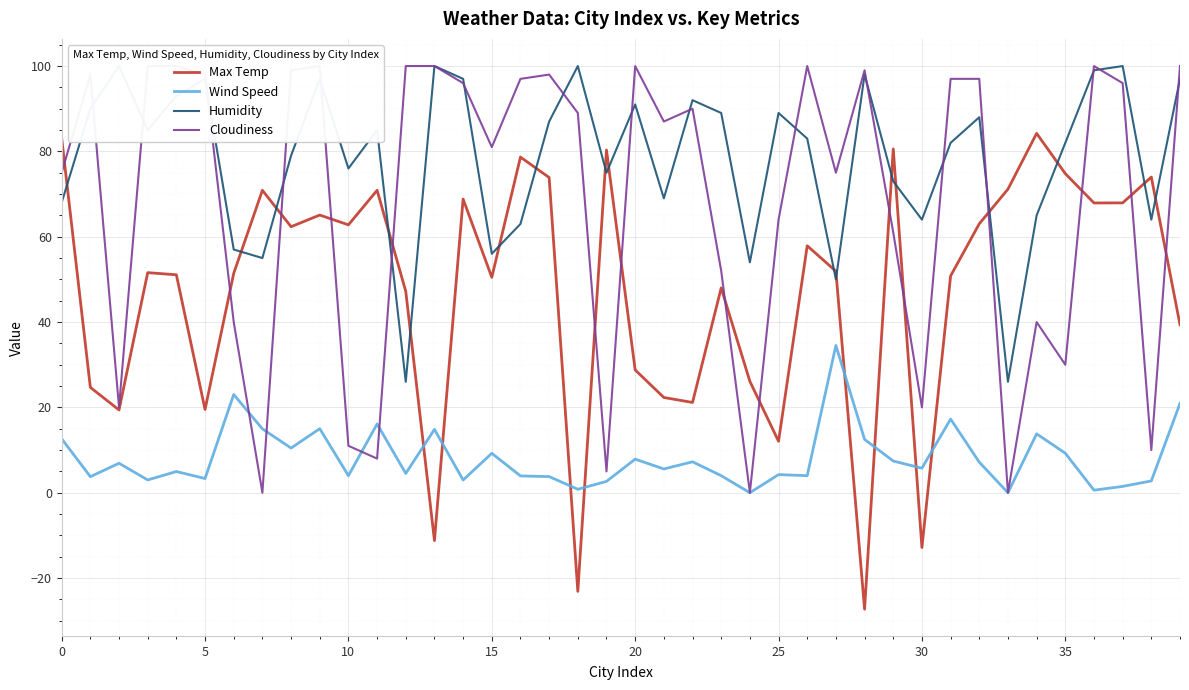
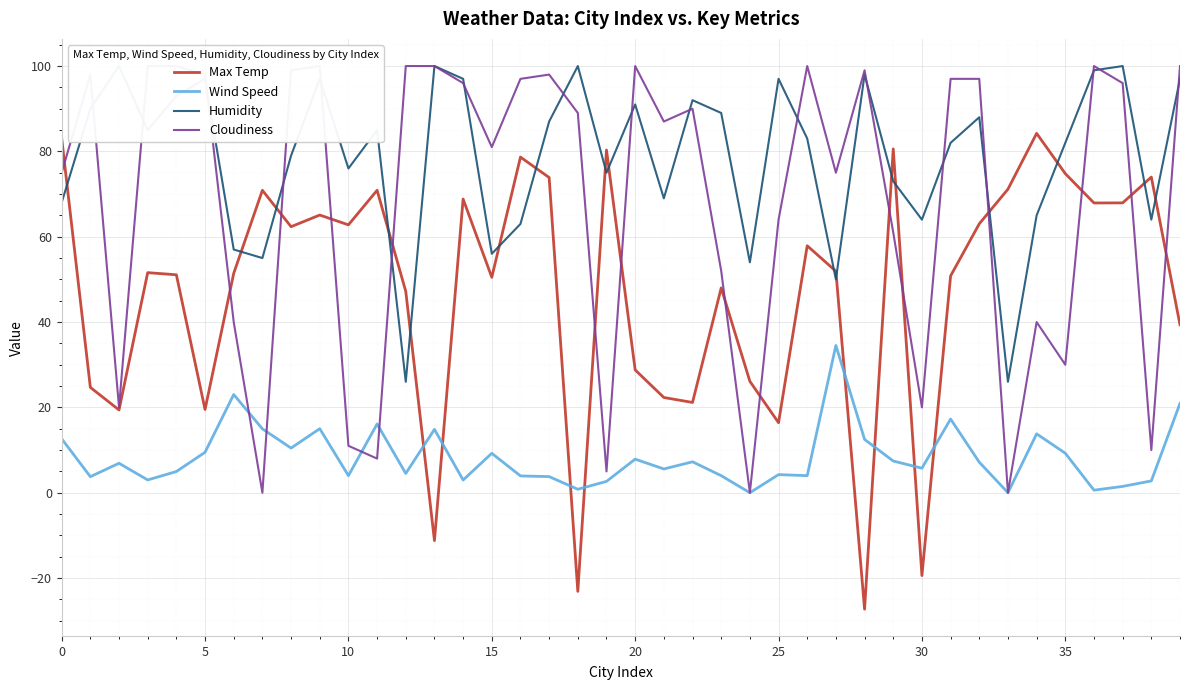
  {
    "Max Temp": {
      "0": 83,
      "5": 20,
      "10": 63,
      "15": 50,
      "20": 29,
-     "25": 12,
-     "30": -13,
+     "25": 16,
+     "30": -19,
      "35": 75
    },
    "Wind Speed": {
      "0": 13,
-     "5": 3,
+     "5": 9,
      "10": 4,
      "15": 9,
      "20": 8,
      "25": 4,
      "30": 6,
      "35": 9
    },
    "Humidity": {
      "0": 68,
      "10": 76,
      "15": 56,
      "20": 91,
-     "25": 89,
+     "25": 97,
      "30": 64,
      "35": 82
    },
    "Cloudiness": {
      "0": 75,
      "10": 11,
      "15": 81,
      "20": 100,
      "25": 64,
      "30": 20,
      "35": 30
    }
  }
